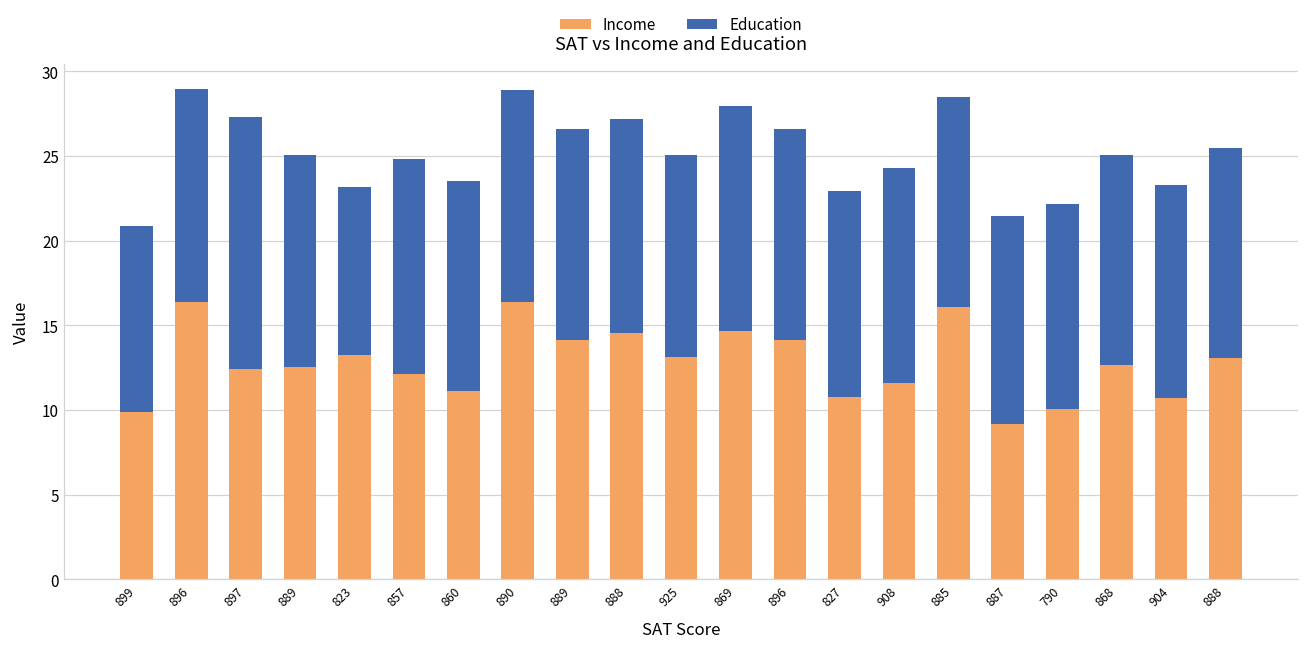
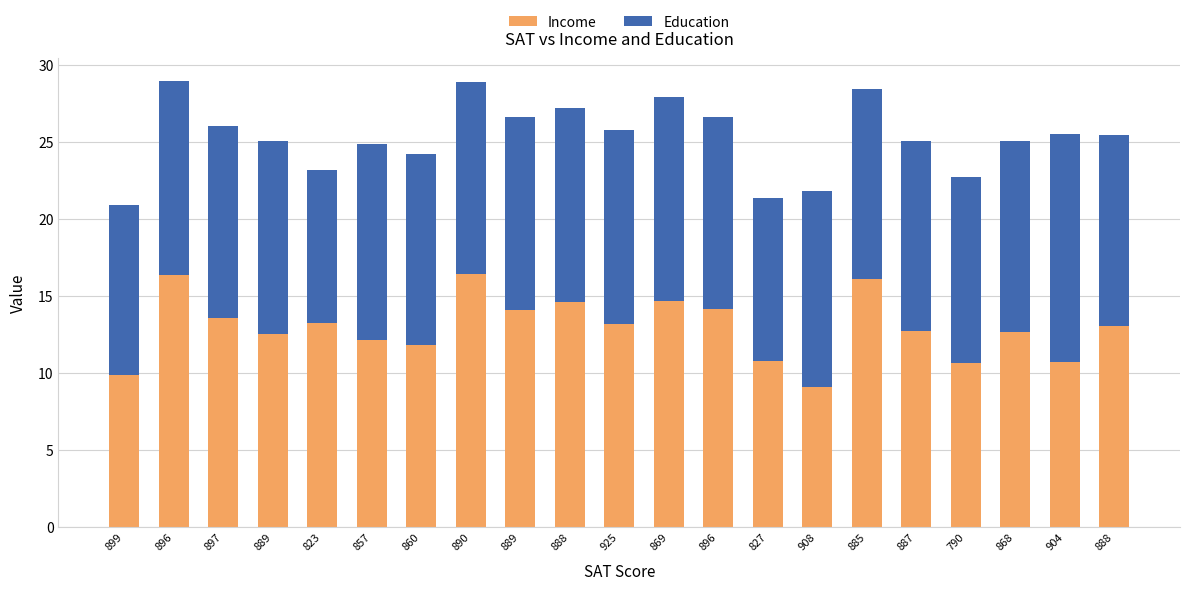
  {
    "Income": {
      "899": 9.9,
-     "897": 12.4,
+     "897": 13.5,
      "823": 13.2,
      "857": 12.1,
-     "860": 11.1,
+     "860": 11.8,
      "890": 16.4,
      "925": 13.1,
      "869": 14.6,
      "827": 10.8,
-     "908": 11.6,
+     "908": 9.1,
      "885": 16.1,
-     "887": 9.2,
-     "790": 10.1,
+     "887": 12.7,
+     "790": 10.6,
      "868": 12.6,
      "904": 10.7
    },
    "Education": {
      "899": 11.0,
-     "897": 14.9,
+     "897": 12.5,
      "823": 9.9,
      "857": 12.7,
      "860": 12.4,
      "890": 12.5,
-     "925": 11.9,
+     "925": 12.6,
      "869": 13.3,
-     "827": 12.2,
+     "827": 10.6,
      "908": 12.7,
      "885": 12.4,
      "887": 12.3,
      "790": 12.1,
      "868": 12.4,
-     "904": 12.6
+     "904": 14.8
    }
  }
